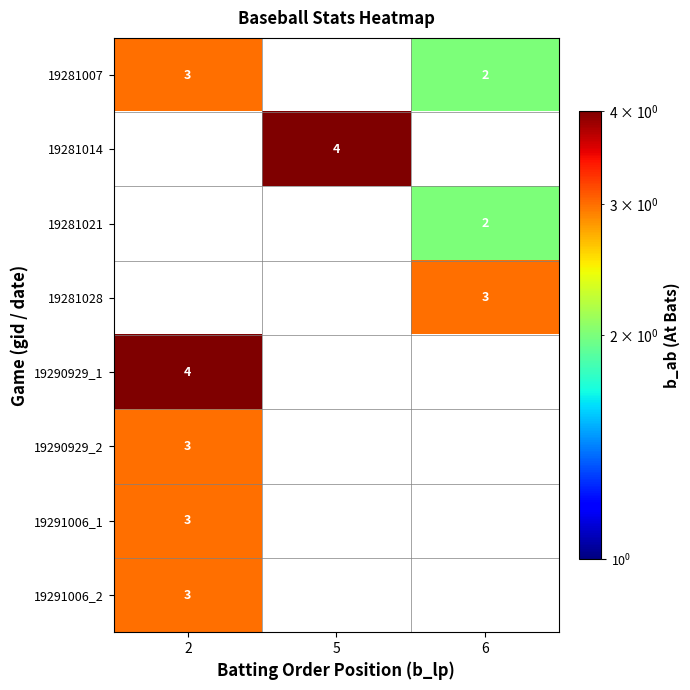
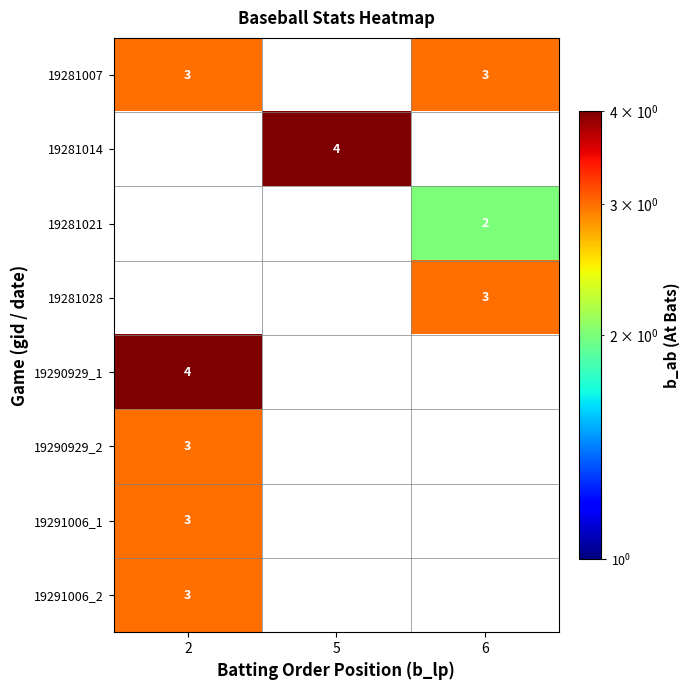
  {
    "19281007": {
      "2": 3,
-     "6": 2
+     "6": 3
    },
    "19281014": {
      "5": 4
    },
    "19281021": {
      "6": 2
    },
    "19281028": {
      "6": 3
    },
    "19290929_1": {
      "2": 4
    },
    "19290929_2": {
      "2": 3
    },
    "19291006_1": {
      "2": 3
    },
    "19291006_2": {
      "2": 3
    }
  }
